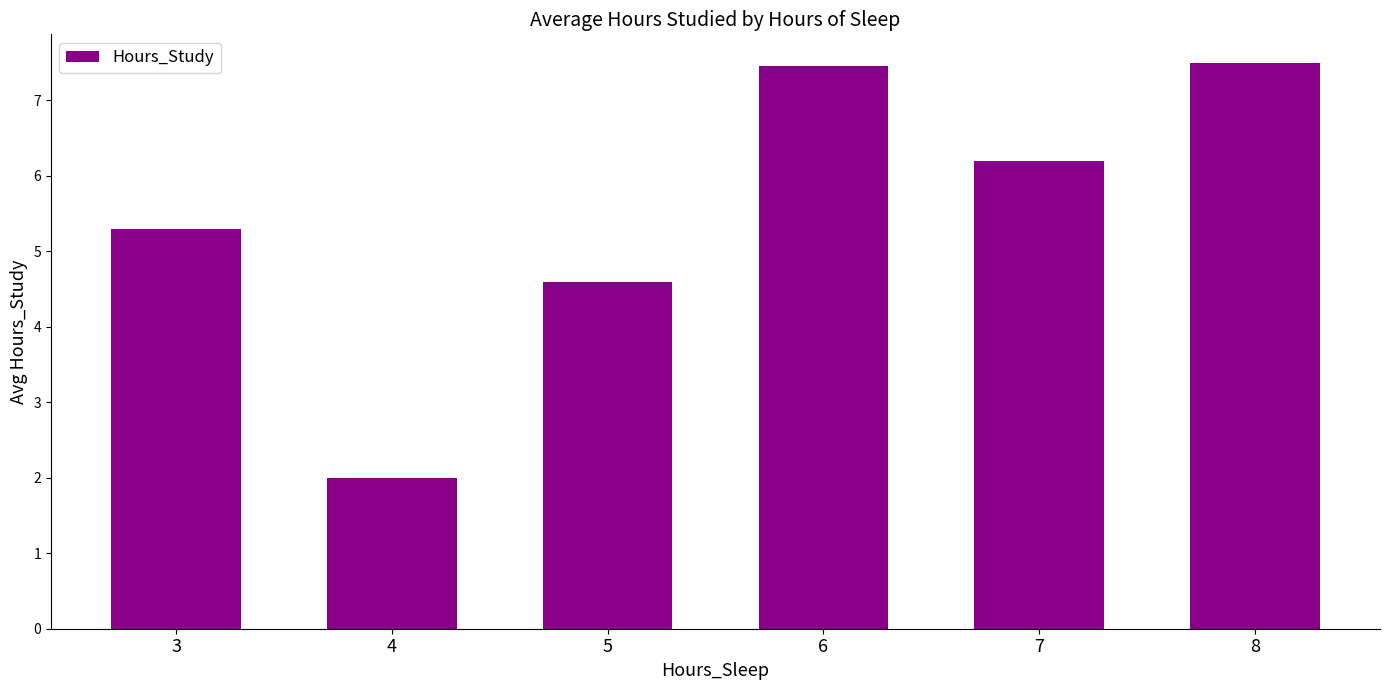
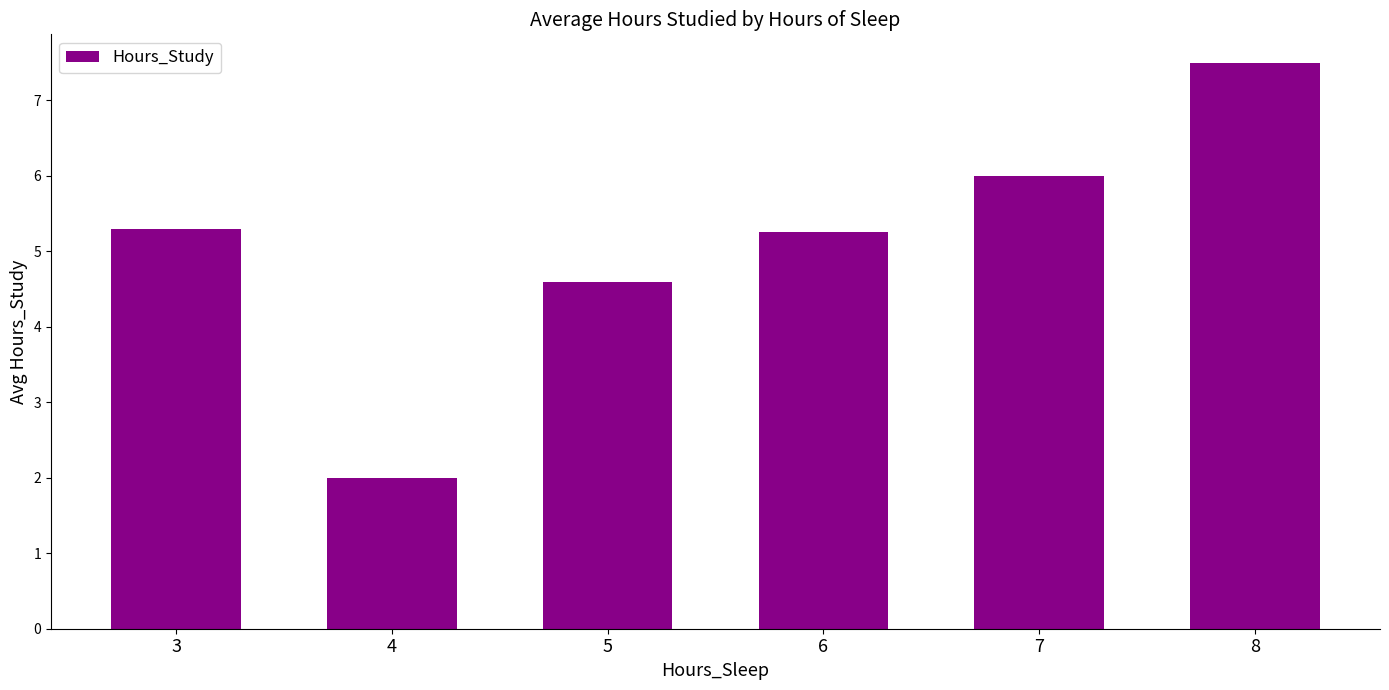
  {
    "3": 5.3,
    "4": 2.0,
    "5": 4.6,
-   "6": 7.5,
-   "7": 6.2,
+   "6": 5.3,
+   "7": 6.0,
    "8": 7.5
  }
